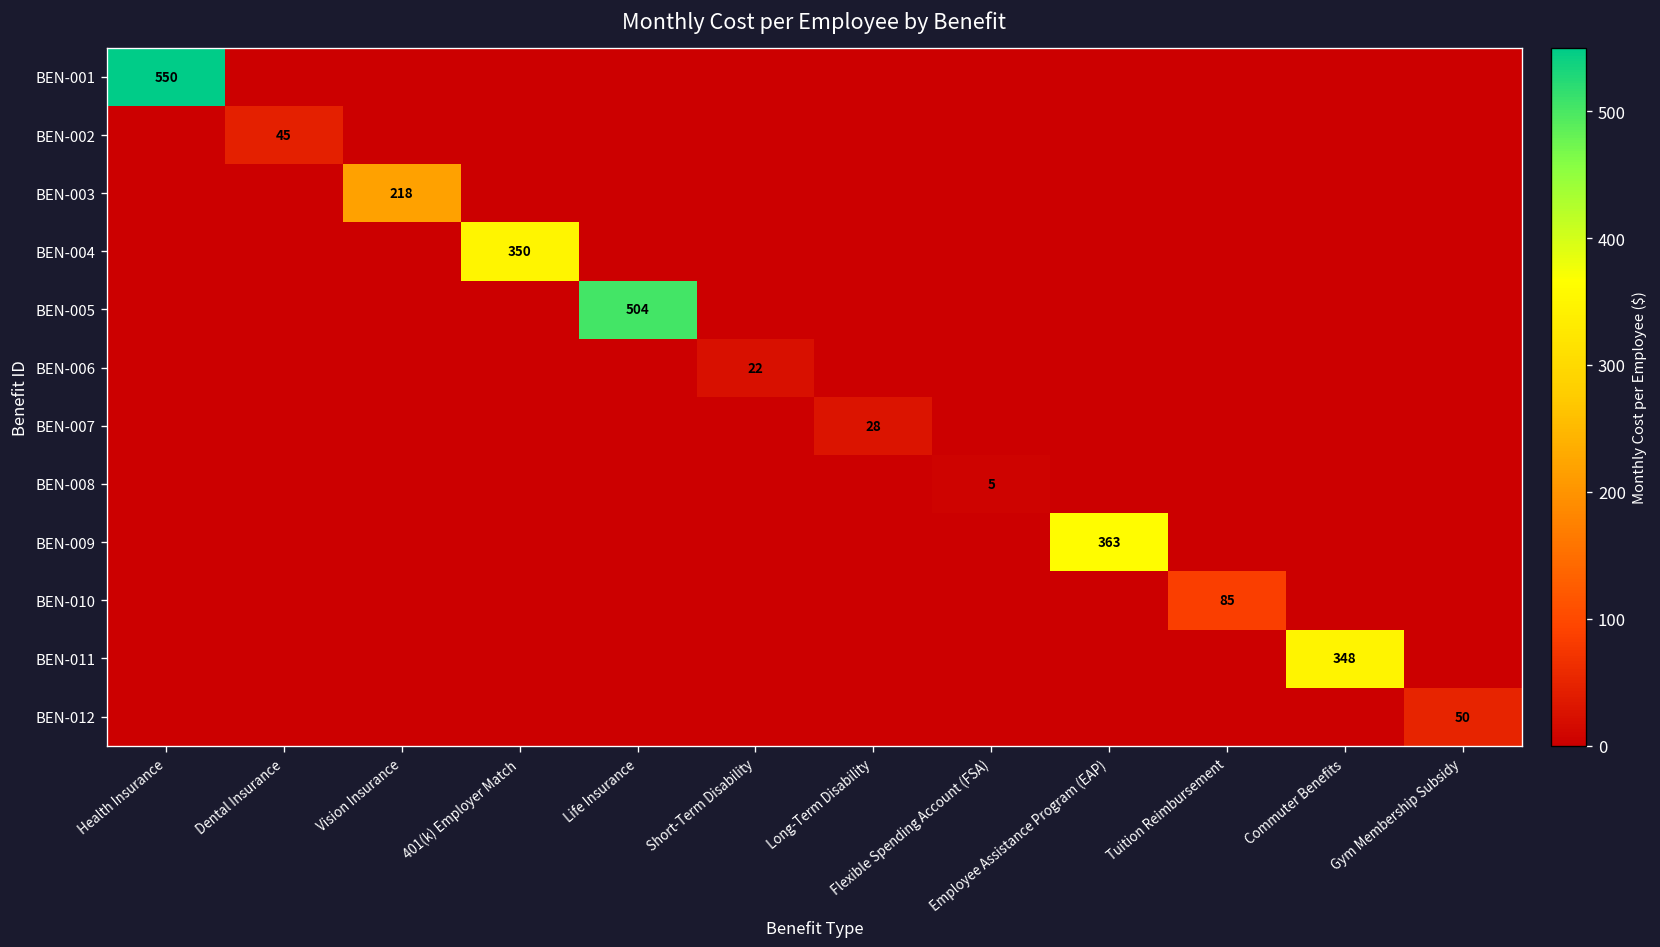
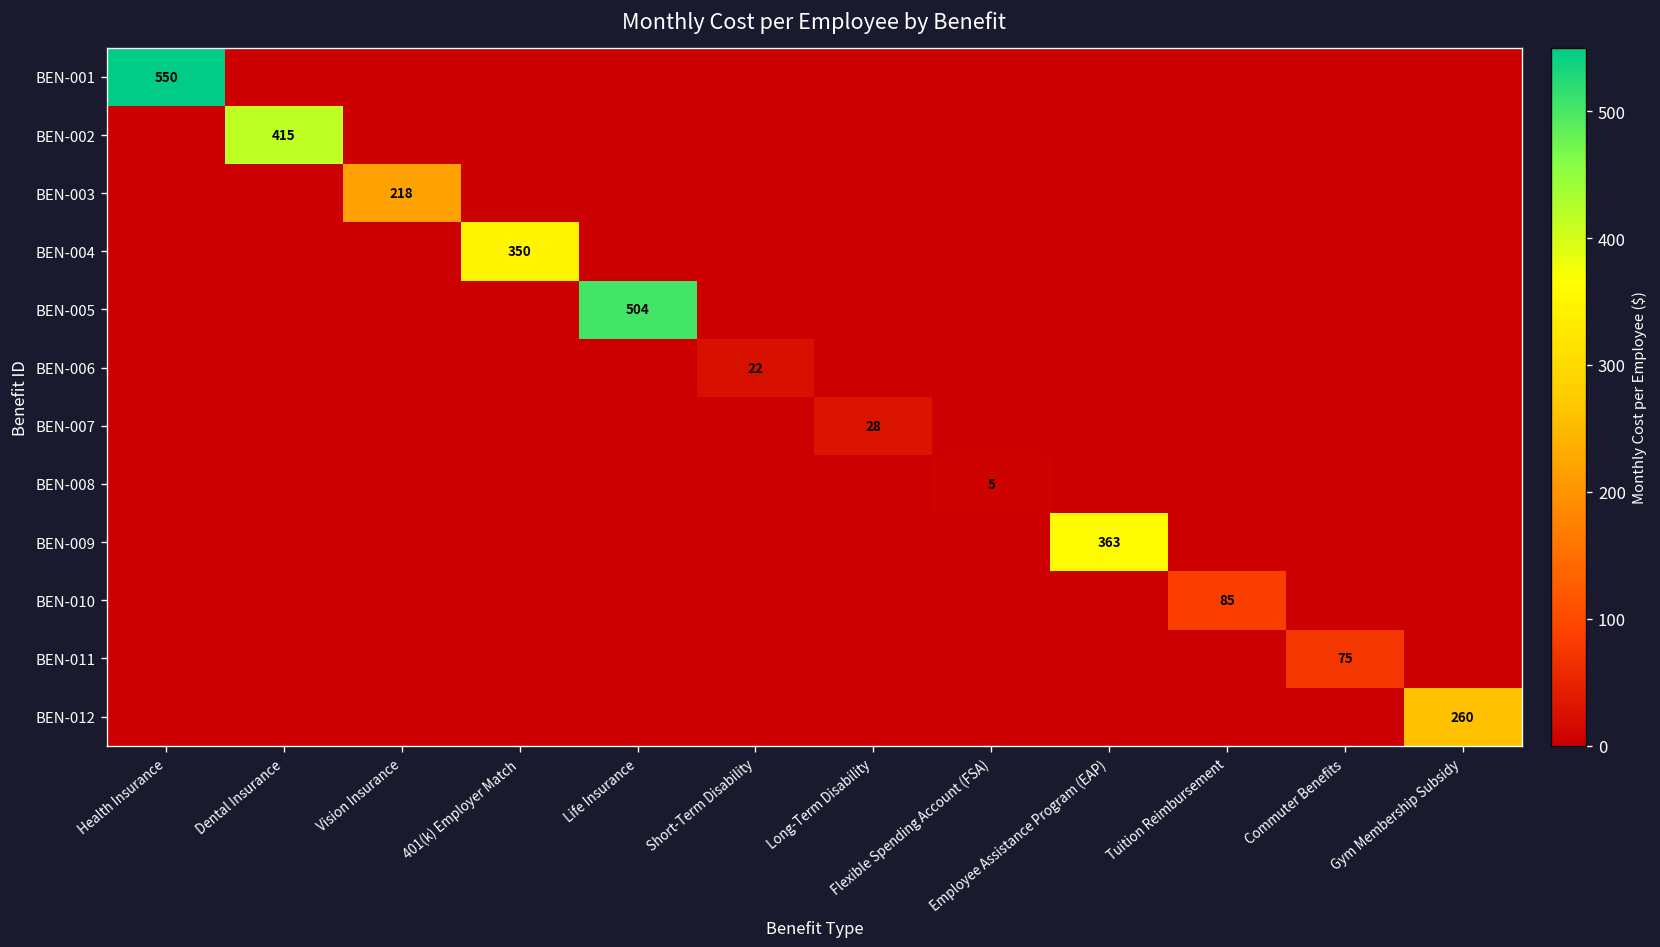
  {
    "BEN-001": {
      "Health Insurance": 550
    },
    "BEN-002": {
-     "Dental Insurance": 45
+     "Dental Insurance": 415
    },
    "BEN-003": {
      "Vision Insurance": 218
    },
    "BEN-004": {
      "401(k) Employer Match": 350
    },
    "BEN-005": {
      "Life Insurance": 504
    },
    "BEN-006": {
      "Short-Term Disability": 22
    },
    "BEN-007": {
      "Long-Term Disability": 28
    },
    "BEN-008": {
      "Flexible Spending Account (FSA)": 5
    },
    "BEN-009": {
      "Employee Assistance Program (EAP)": 363
    },
    "BEN-010": {
      "Tuition Reimbursement": 85
    },
    "BEN-011": {
-     "Commuter Benefits": 348
+     "Commuter Benefits": 75
    },
    "BEN-012": {
-     "Gym Membership Subsidy": 50
+     "Gym Membership Subsidy": 260
    }
  }
